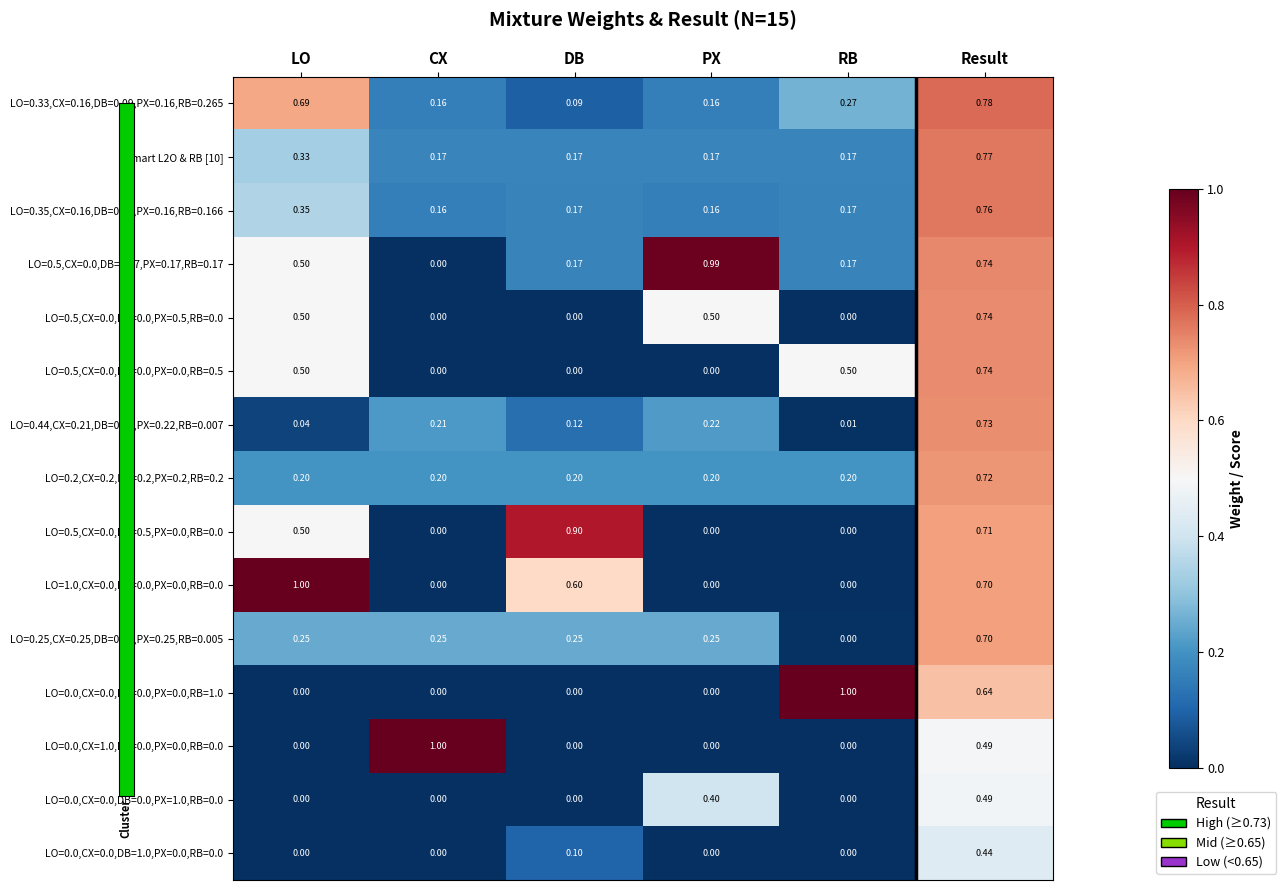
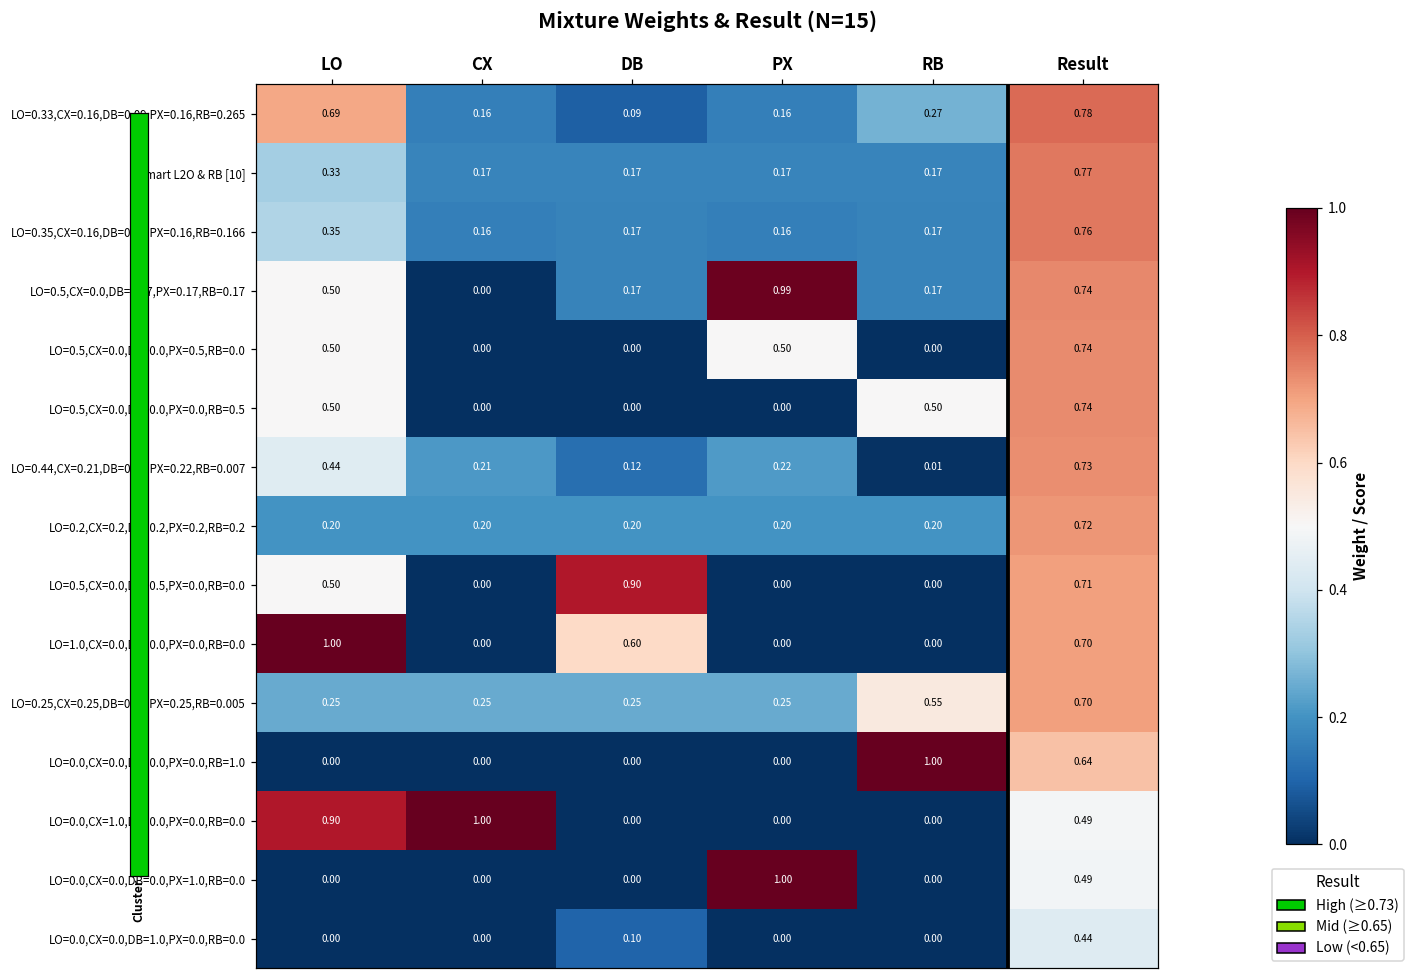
  {
    "Mixture Weights & Result (N=15)": {
      "LO=0.33,CX=0.16,DB=0.09,PX=0.16,RB=0.265": {
        "LO": 0.69,
        "CX": 0.16,
        "DB": 0.09,
        "PX": 0.16,
        "RB": 0.27,
        "Result": 0.78
      },
      "smart L2O & RB [10]": {
        "LO": 0.33,
        "CX": 0.17,
        "DB": 0.17,
        "PX": 0.17,
        "RB": 0.17,
        "Result": 0.77
      },
      "LO=0.35,CX=0.16,DB=0.17,PX=0.16,RB=0.166": {
        "LO": 0.35,
        "CX": 0.16,
        "DB": 0.17,
        "PX": 0.16,
        "RB": 0.17,
        "Result": 0.76
      },
      "LO=0.5,CX=0.0,DB=0.17,PX=0.17,RB=0.17": {
        "LO": 0.50,
        "CX": 0.00,
        "DB": 0.17,
        "PX": 0.99,
        "RB": 0.17,
        "Result": 0.74
      },
      "LO=0.5,CX=0.0,DB=0.0,PX=0.5,RB=0.0": {
        "LO": 0.50,
        "CX": 0.00,
        "DB": 0.00,
        "PX": 0.50,
        "RB": 0.00,
        "Result": 0.74
      },
      "LO=0.5,CX=0.0,DB=0.0,PX=0.0,RB=0.5": {
        "LO": 0.50,
        "CX": 0.00,
        "DB": 0.00,
        "PX": 0.00,
        "RB": 0.50,
        "Result": 0.74
      },
      "LO=0.44,CX=0.21,DB=0.12,PX=0.22,RB=0.007": {
-       "LO": 0.04,
+       "LO": 0.44,
        "CX": 0.21,
        "DB": 0.12,
        "PX": 0.22,
        "RB": 0.01,
        "Result": 0.73
      },
      "LO=0.2,CX=0.2,DB=0.2,PX=0.2,RB=0.2": {
        "LO": 0.20,
        "CX": 0.20,
        "DB": 0.20,
        "PX": 0.20,
        "RB": 0.20,
        "Result": 0.72
      },
      "LO=0.5,CX=0.0,DB=0.5,PX=0.0,RB=0.0": {
        "LO": 0.50,
        "CX": 0.00,
        "DB": 0.90,
        "PX": 0.00,
        "RB": 0.00,
        "Result": 0.71
      },
      "LO=1.0,CX=0.0,DB=0.0,PX=0.0,RB=0.0": {
        "LO": 1.00,
        "CX": 0.00,
        "DB": 0.60,
        "PX": 0.00,
        "RB": 0.00,
        "Result": 0.70
      },
      "LO=0.25,CX=0.25,DB=0.25,PX=0.25,RB=0.005": {
        "LO": 0.25,
        "CX": 0.25,
        "DB": 0.25,
        "PX": 0.25,
-       "RB": 0.00,
+       "RB": 0.55,
        "Result": 0.70
      },
      "LO=0.0,CX=0.0,DB=0.0,PX=0.0,RB=1.0": {
        "LO": 0.00,
        "CX": 0.00,
        "DB": 0.00,
        "PX": 0.00,
        "RB": 1.00,
        "Result": 0.64
      },
      "LO=0.0,CX=1.0,DB=0.0,PX=0.0,RB=0.0": {
-       "LO": 0.00,
+       "LO": 0.90,
        "CX": 1.00,
        "DB": 0.00,
        "PX": 0.00,
        "RB": 0.00,
        "Result": 0.49
      },
      "LO=0.0,CX=0.0,DB=0.0,PX=1.0,RB=0.0": {
        "LO": 0.00,
        "CX": 0.00,
        "DB": 0.00,
-       "PX": 0.40,
+       "PX": 1.00,
        "RB": 0.00,
        "Result": 0.49
      },
      "LO=0.0,CX=0.0,DB=1.0,PX=0.0,RB=0.0": {
        "LO": 0.00,
        "CX": 0.00,
        "DB": 0.10,
        "PX": 0.00,
        "RB": 0.00,
        "Result": 0.44
      }
    }
  }
